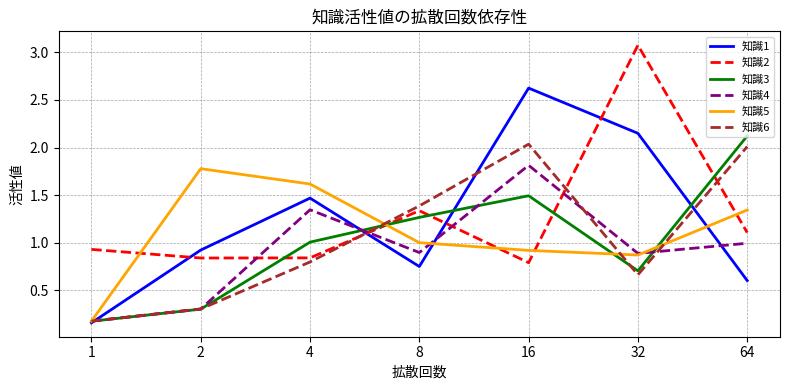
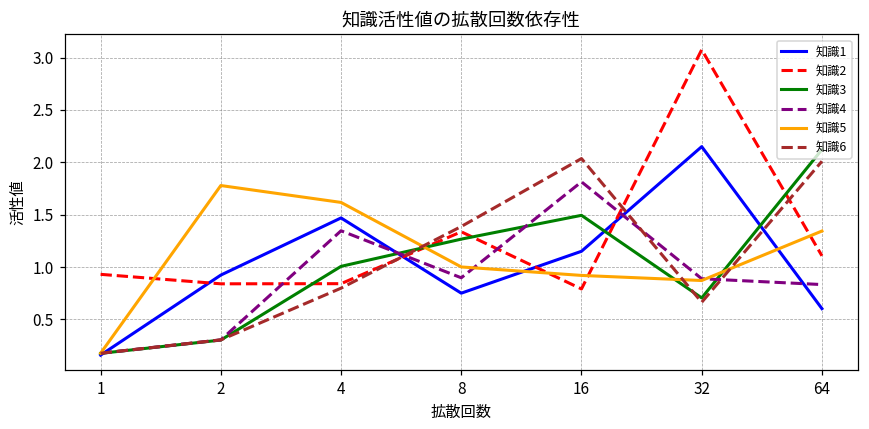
  {
    "知識1": {
      "2": 0.9,
      "4": 1.5,
      "8": 0.8,
-     "16": 2.6,
+     "16": 1.2,
      "32": 2.1,
      "64": 0.6
    },
    "知識2": {
      "1": 0.9,
      "2": 0.8,
      "4": 0.8,
      "8": 1.3,
      "16": 0.8,
      "32": 3.1,
      "64": 1.1
    },
    "知識3": {
      "4": 1.0,
      "8": 1.3,
      "16": 1.5,
      "32": 0.7
    },
    "知識4": {
      "4": 1.3,
      "8": 0.9,
      "16": 1.8,
-     "64": 1.0
+     "64": 0.8
    },
    "知識5": {
      "2": 1.8,
      "4": 1.6,
      "8": 1.0,
      "16": 0.9,
      "64": 1.3
    },
    "知識6": {
      "4": 0.8,
      "8": 1.4,
      "16": 2.0,
      "32": 0.7,
      "64": 2.0
    }
  }
